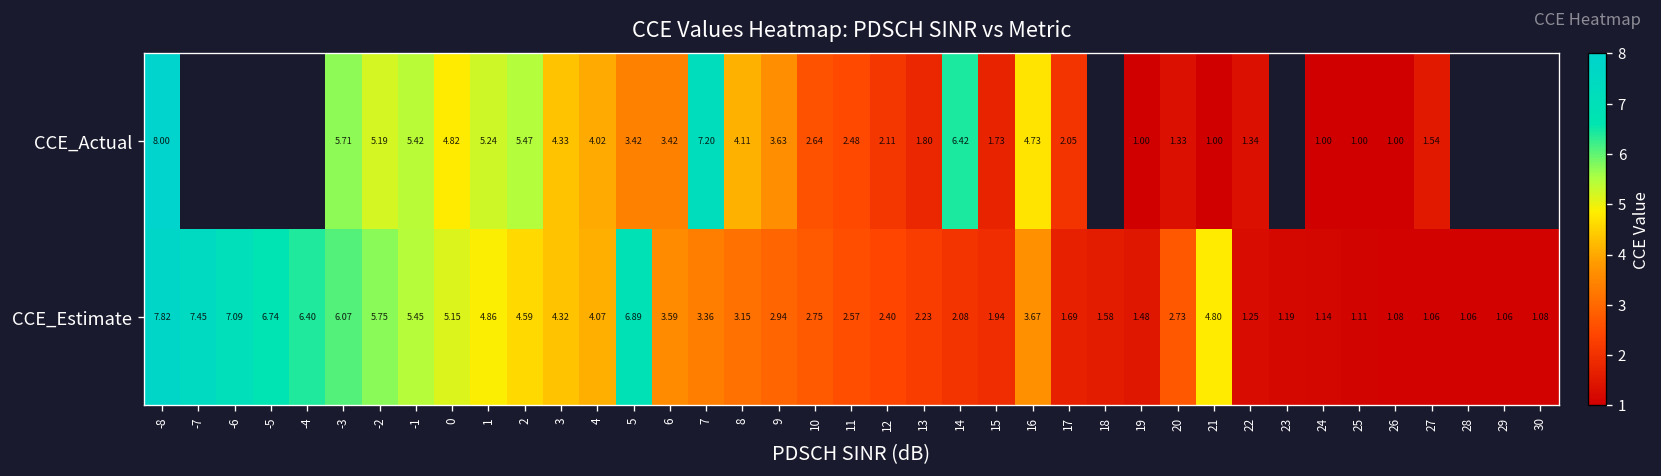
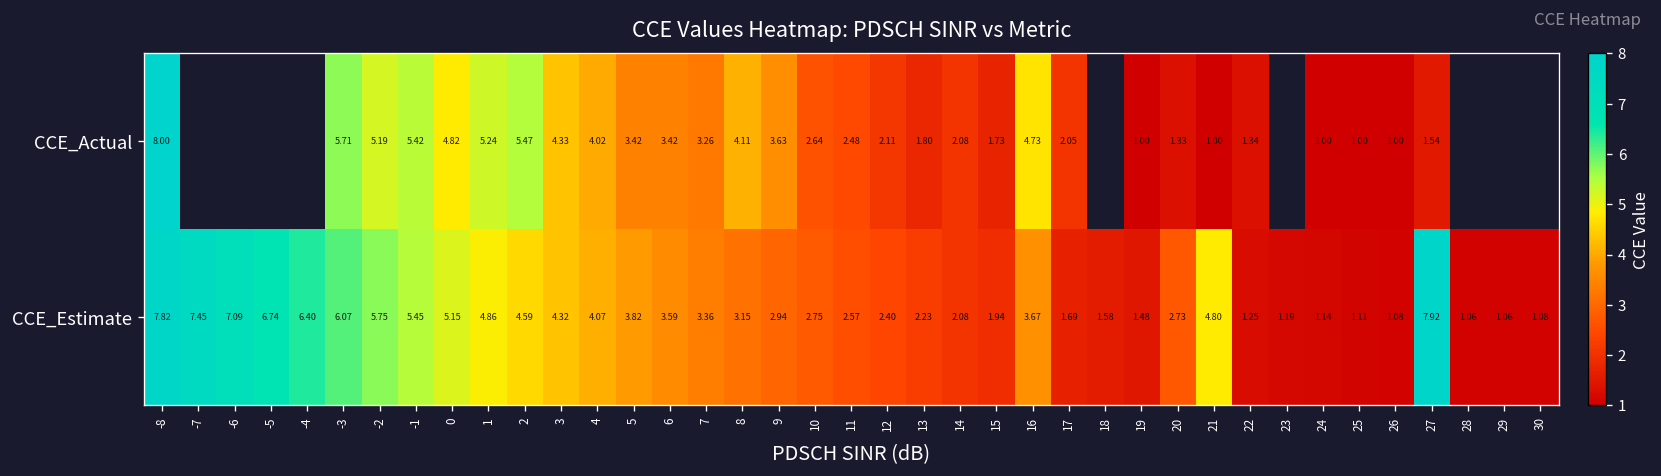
  {
    "CCE_Actual": {
      "-8": 8.00,
      "-3": 5.71,
      "-2": 5.19,
      "-1": 5.42,
      "0": 4.82,
      "1": 5.24,
      "2": 5.47,
      "3": 4.33,
      "4": 4.02,
      "5": 3.42,
      "6": 3.42,
-     "7": 7.20,
+     "7": 3.26,
      "8": 4.11,
      "9": 3.63,
      "10": 2.64,
      "11": 2.48,
      "12": 2.11,
      "13": 1.80,
-     "14": 6.42,
+     "14": 2.08,
      "15": 1.73,
      "16": 4.73,
      "17": 2.05,
      "19": 1.00,
      "20": 1.33,
      "21": 1.00,
      "22": 1.34,
      "24": 1.00,
      "25": 1.00,
      "26": 1.00,
      "27": 1.54
    },
    "CCE_Estimate": {
      "-8": 7.82,
      "-7": 7.45,
      "-6": 7.09,
      "-5": 6.74,
      "-4": 6.40,
      "-3": 6.07,
      "-2": 5.75,
      "-1": 5.45,
      "0": 5.15,
      "1": 4.86,
      "2": 4.59,
      "3": 4.32,
      "4": 4.07,
-     "5": 6.89,
+     "5": 3.82,
      "6": 3.59,
      "7": 3.36,
      "8": 3.15,
      "9": 2.94,
      "10": 2.75,
      "11": 2.57,
      "12": 2.40,
      "13": 2.23,
      "14": 2.08,
      "15": 1.94,
      "16": 3.67,
      "17": 1.69,
      "18": 1.58,
      "19": 1.48,
      "20": 2.73,
      "21": 4.80,
      "22": 1.25,
      "23": 1.19,
      "24": 1.14,
      "25": 1.11,
      "26": 1.08,
-     "27": 1.06,
+     "27": 7.92,
      "28": 1.06,
      "29": 1.06,
      "30": 1.08
    }
  }
